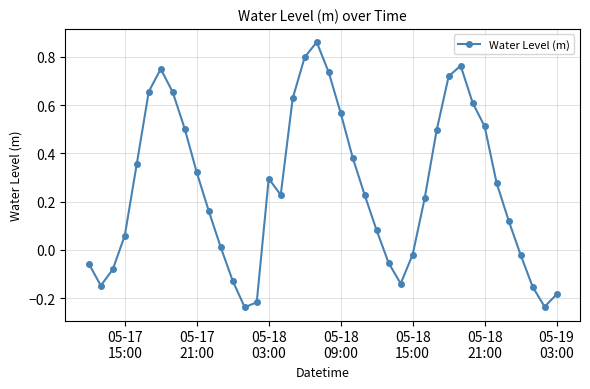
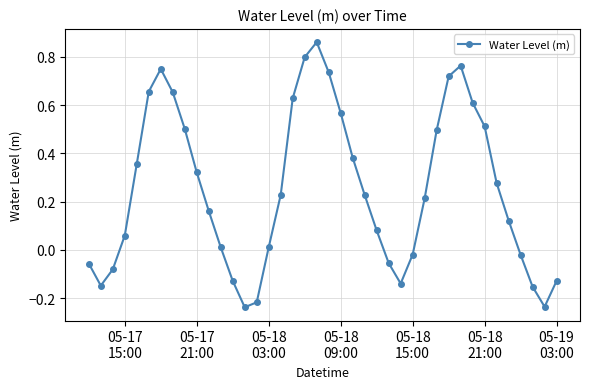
  {
    "05-17 15:00": 0.06,
    "05-17 21:00": 0.32,
-   "05-18 03:00": 0.30,
+   "05-18 03:00": 0.01,
    "05-18 09:00": 0.57,
    "05-18 15:00": -0.02,
    "05-18 21:00": 0.51,
-   "05-19 03:00": -0.18
+   "05-19 03:00": -0.13
  }
